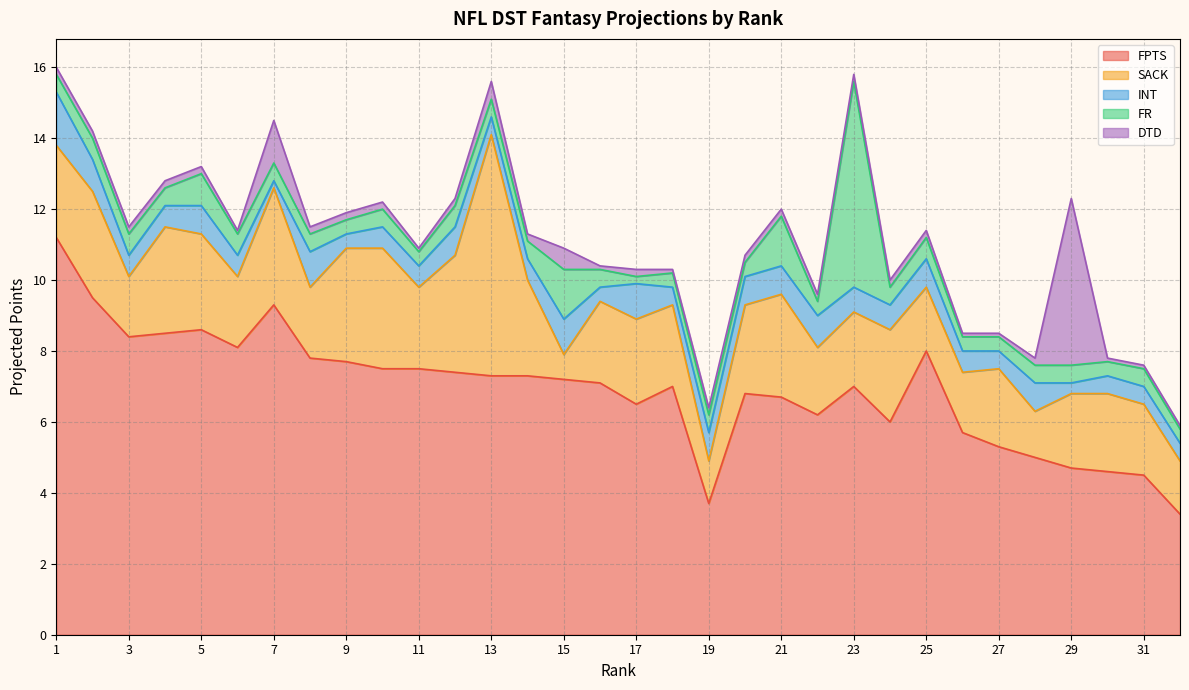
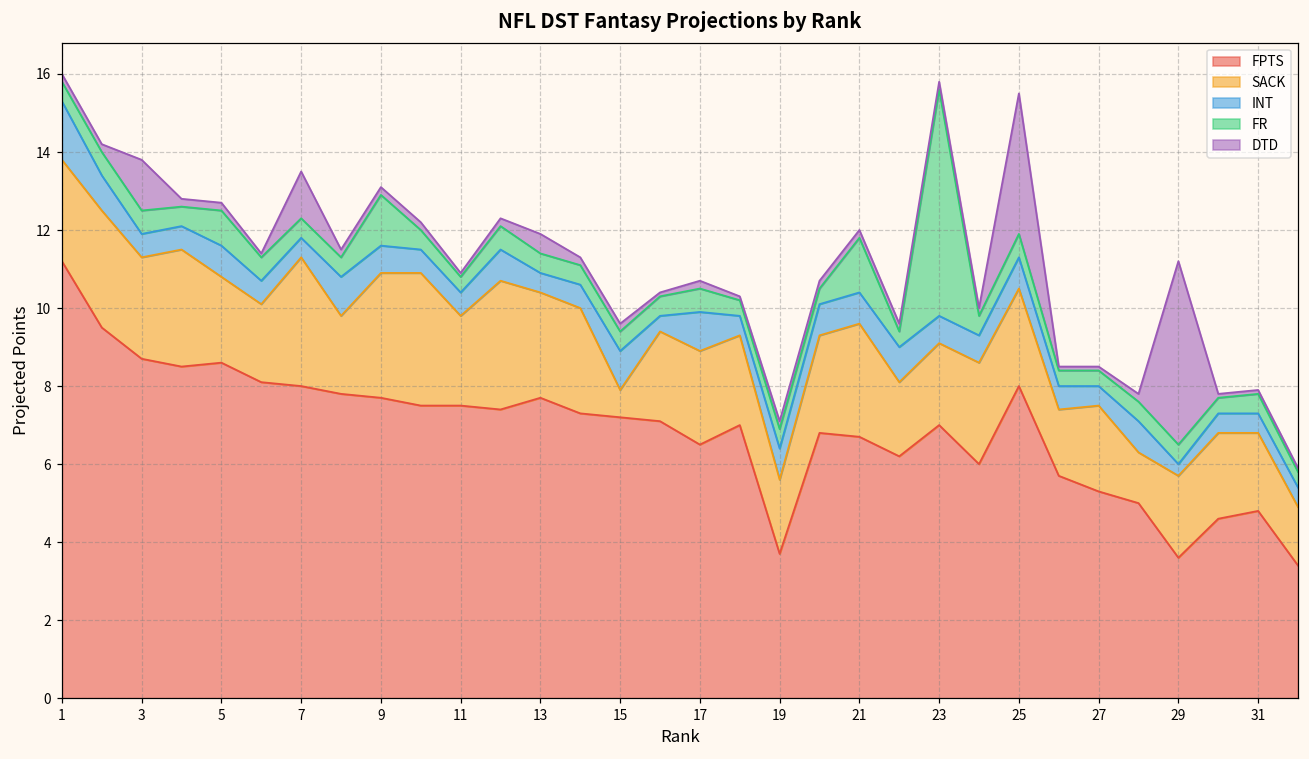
  {
    "FPTS": {
      "1": 11.2,
-     "3": 8.4,
+     "3": 8.7,
      "5": 8.6,
-     "7": 9.3,
+     "7": 8.0,
      "9": 7.7,
      "11": 7.5,
-     "13": 7.3,
+     "13": 7.7,
      "15": 7.2,
      "17": 6.5,
      "19": 3.7,
      "21": 6.7,
      "23": 7.0,
      "25": 8.0,
      "27": 5.3,
-     "29": 4.7,
-     "31": 4.5
+     "29": 3.6,
+     "31": 4.8
    },
    "SACK": {
      "1": 2.6,
-     "3": 1.7,
-     "5": 2.7,
+     "3": 2.6,
+     "5": 2.2,
      "7": 3.3,
      "9": 3.2,
      "11": 2.3,
-     "13": 6.8,
+     "13": 2.7,
      "15": 0.7,
      "17": 2.4,
-     "19": 1.2,
+     "19": 1.9,
      "21": 2.9,
      "23": 2.1,
-     "25": 1.8,
+     "25": 2.5,
      "27": 2.2,
      "29": 2.1,
      "31": 2.0
    },
    "INT": {
      "1": 1.5,
      "3": 0.6,
      "5": 0.8,
-     "7": 0.2,
-     "9": 0.4,
+     "7": 0.5,
+     "9": 0.7,
      "11": 0.6,
      "13": 0.5,
      "15": 1.0,
      "17": 1.0,
      "19": 0.8,
      "21": 0.8,
      "23": 0.7,
      "25": 0.8,
      "27": 0.5,
      "29": 0.3,
      "31": 0.5
    },
    "FR": {
      "1": 0.5,
      "3": 0.6,
      "5": 0.9,
      "7": 0.5,
-     "9": 0.4,
+     "9": 1.3,
      "11": 0.4,
      "13": 0.5,
-     "15": 1.4,
-     "17": 0.2,
+     "15": 0.5,
+     "17": 0.6,
      "19": 0.5,
      "21": 1.4,
      "23": 5.8,
      "25": 0.6,
      "27": 0.4,
      "29": 0.5,
      "31": 0.5
    },
    "DTD": {
      "1": 0.2,
-     "3": 0.2,
+     "3": 1.3,
      "5": 0.2,
      "7": 1.2,
      "9": 0.2,
      "11": 0.1,
      "13": 0.5,
-     "15": 0.6,
+     "15": 0.2,
      "17": 0.2,
      "19": 0.2,
      "21": 0.2,
      "23": 0.2,
-     "25": 0.2,
+     "25": 3.6,
      "27": 0.1,
      "29": 4.7,
      "31": 0.1
    }
  }
